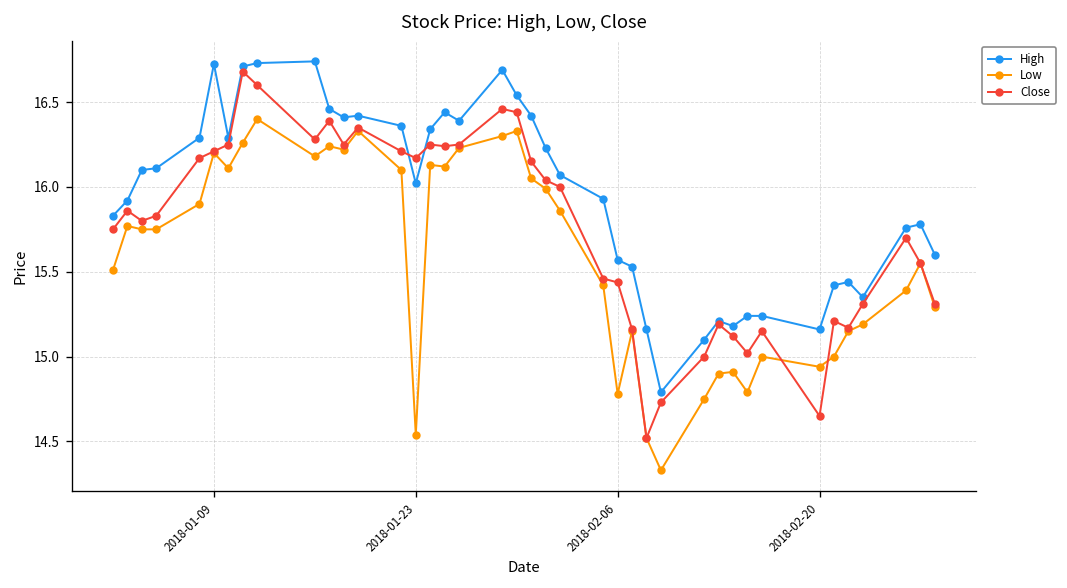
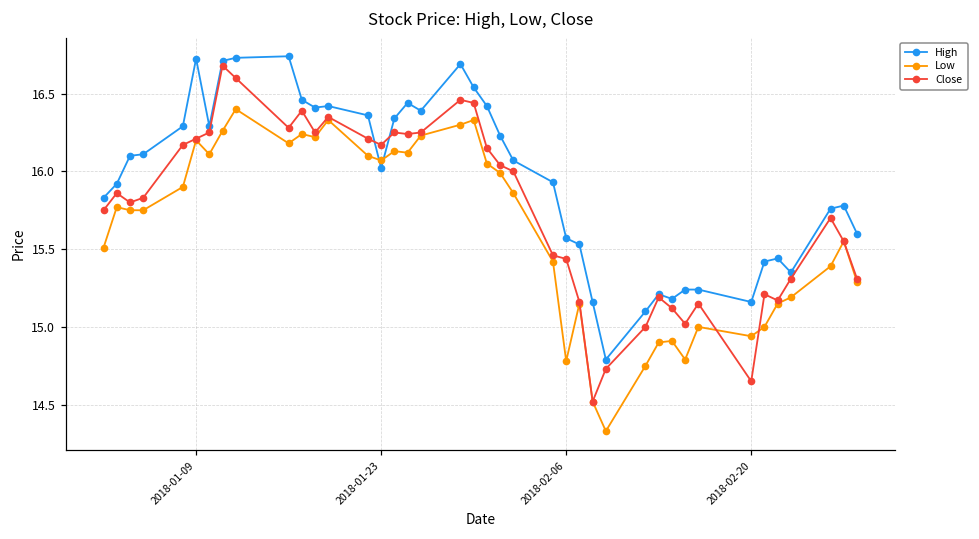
  {
    "High": {
      "2018-01-09": 16.72,
      "2018-01-23": 16.02,
      "2018-02-06": 15.57,
      "2018-02-20": 15.16
    },
    "Low": {
-     "2018-01-23": 14.54,
+     "2018-01-23": 16.07,
      "2018-02-06": 14.78,
      "2018-02-20": 14.94
    },
    "Close": {
      "2018-01-23": 16.17,
      "2018-02-06": 15.44,
      "2018-02-20": 14.65
    }
  }
